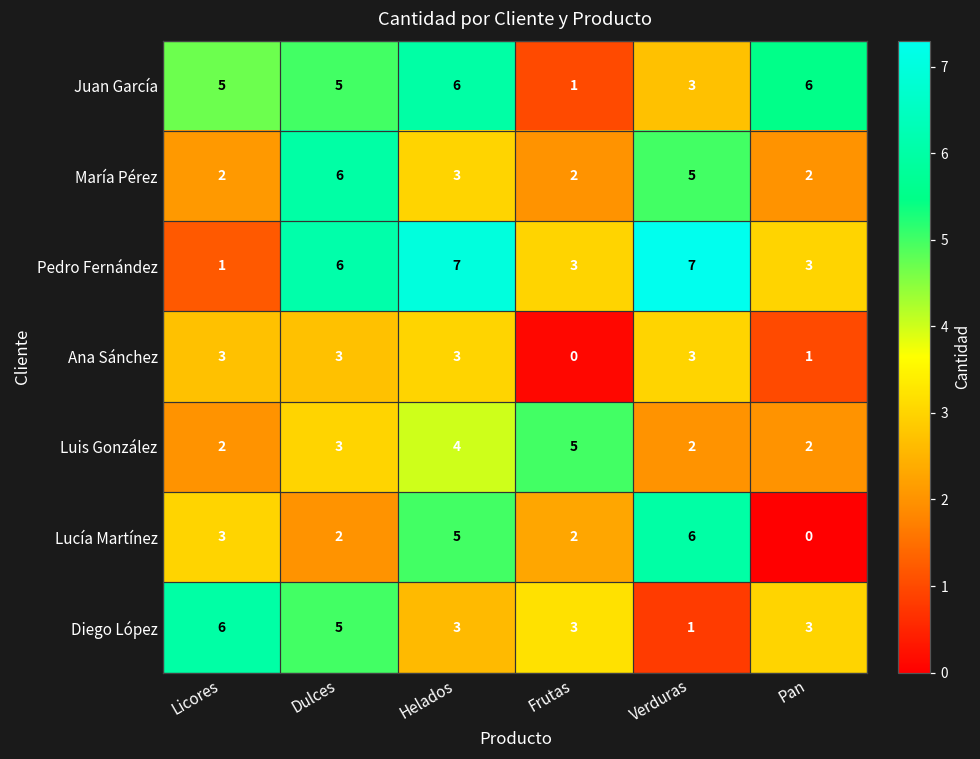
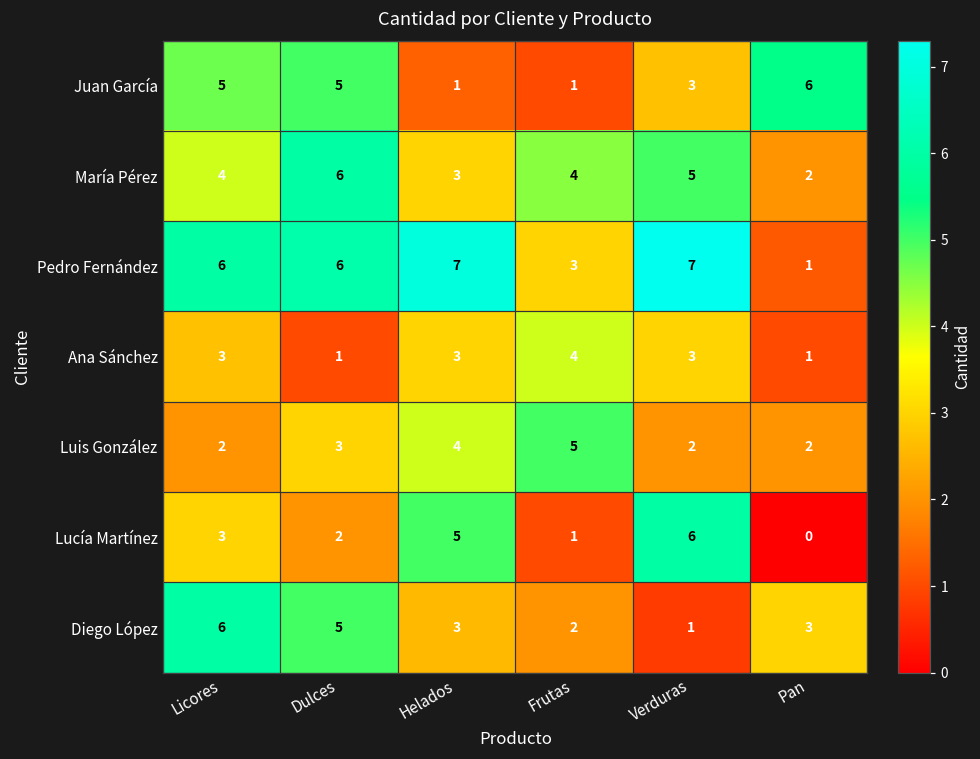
  {
    "Juan García": {
      "Licores": 5,
      "Dulces": 5,
-     "Helados": 6,
+     "Helados": 1,
      "Frutas": 1,
      "Verduras": 3,
      "Pan": 6
    },
    "María Pérez": {
-     "Licores": 2,
+     "Licores": 4,
      "Dulces": 6,
      "Helados": 3,
-     "Frutas": 2,
+     "Frutas": 4,
      "Verduras": 5,
      "Pan": 2
    },
    "Pedro Fernández": {
-     "Licores": 1,
+     "Licores": 6,
      "Dulces": 6,
      "Helados": 7,
      "Frutas": 3,
      "Verduras": 7,
-     "Pan": 3
+     "Pan": 1
    },
    "Ana Sánchez": {
      "Licores": 3,
-     "Dulces": 3,
+     "Dulces": 1,
      "Helados": 3,
-     "Frutas": 0,
+     "Frutas": 4,
      "Verduras": 3,
      "Pan": 1
    },
    "Luis González": {
      "Licores": 2,
      "Dulces": 3,
      "Helados": 4,
      "Frutas": 5,
      "Verduras": 2,
      "Pan": 2
    },
    "Lucía Martínez": {
      "Licores": 3,
      "Dulces": 2,
      "Helados": 5,
-     "Frutas": 2,
+     "Frutas": 1,
      "Verduras": 6,
      "Pan": 0
    },
    "Diego López": {
      "Licores": 6,
      "Dulces": 5,
      "Helados": 3,
-     "Frutas": 3,
+     "Frutas": 2,
      "Verduras": 1,
      "Pan": 3
    }
  }
